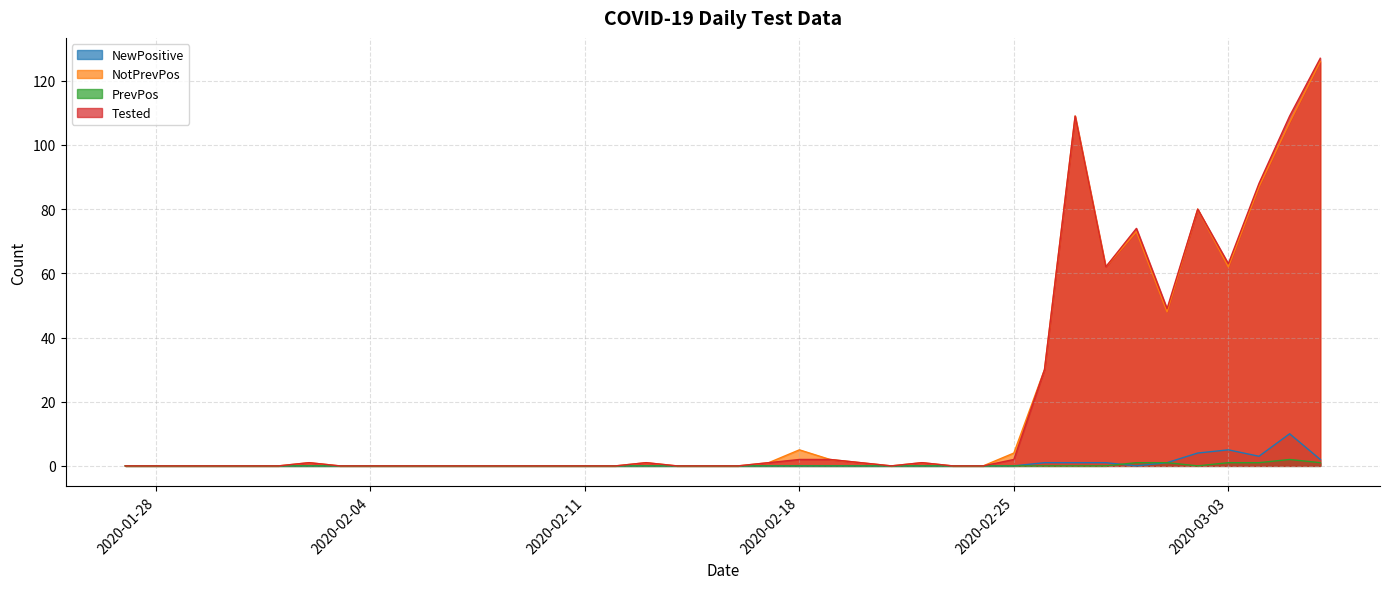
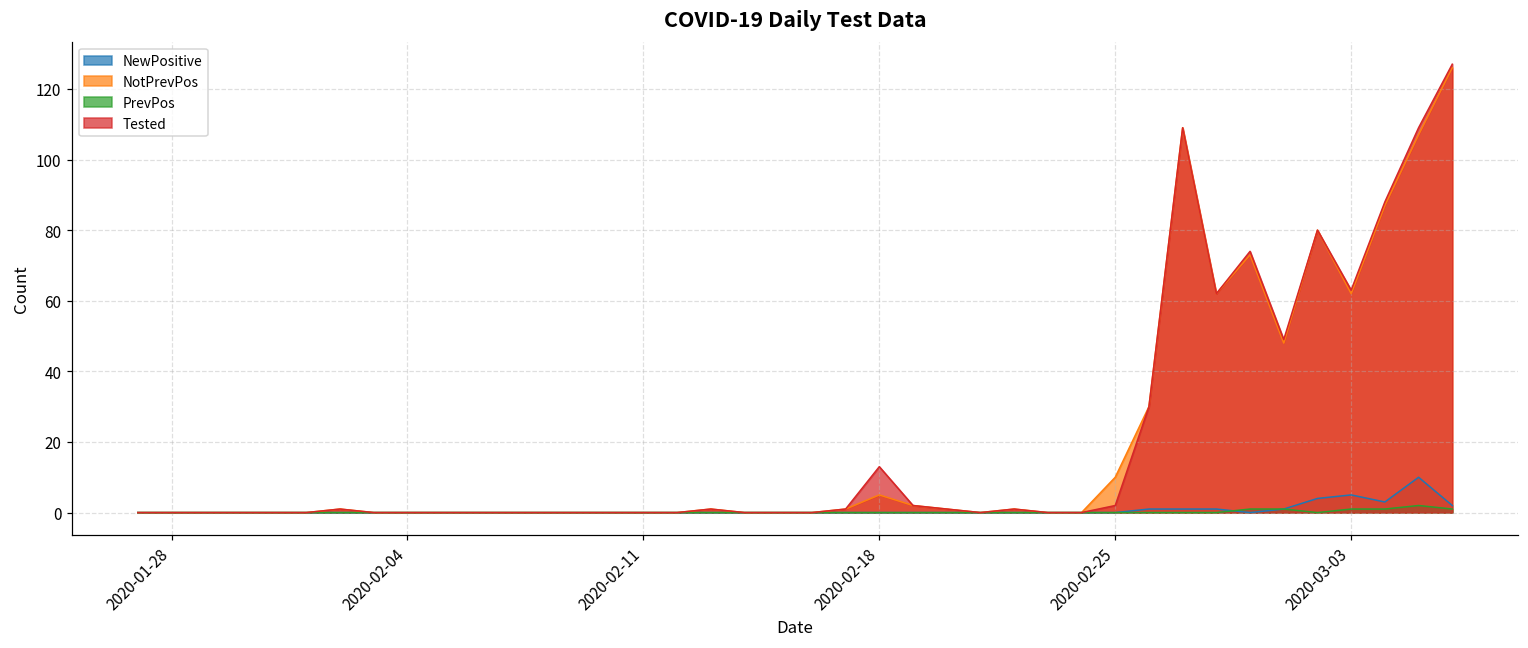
  {
    "NewPositive": {
      "2020-03-03": 5
    },
    "NotPrevPos": {
      "2020-02-18": 5,
-     "2020-02-25": 4,
+     "2020-02-25": 10,
      "2020-03-03": 62
    },
    "PrevPos": {
      "2020-03-03": 1
    },
    "Tested": {
-     "2020-02-18": 2,
+     "2020-02-18": 13,
      "2020-02-25": 2,
      "2020-03-03": 63
    }
  }
